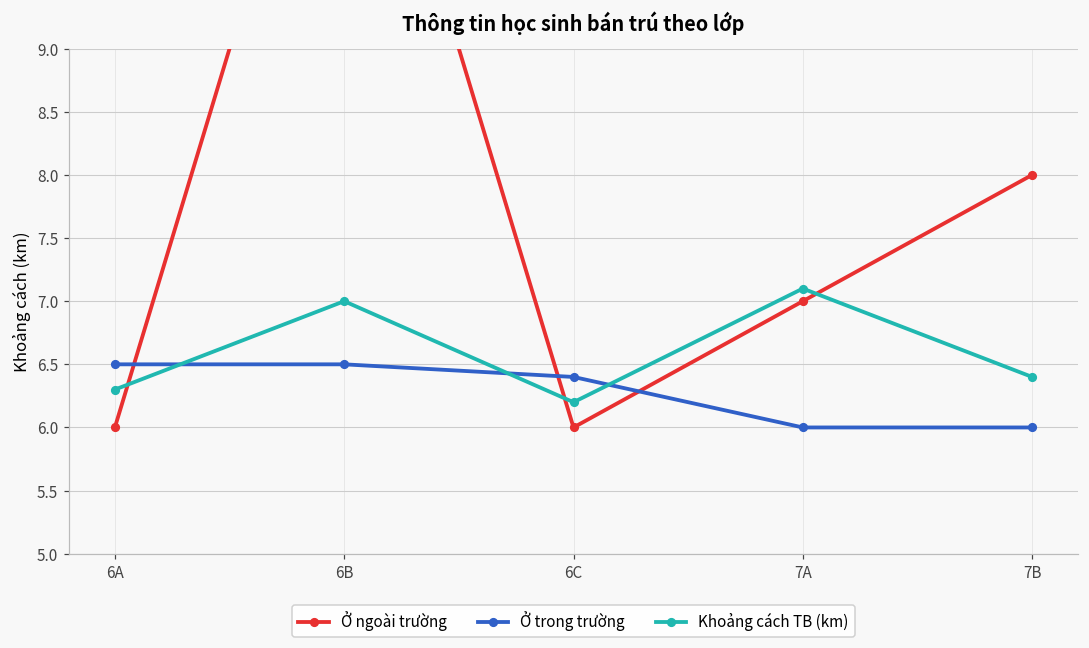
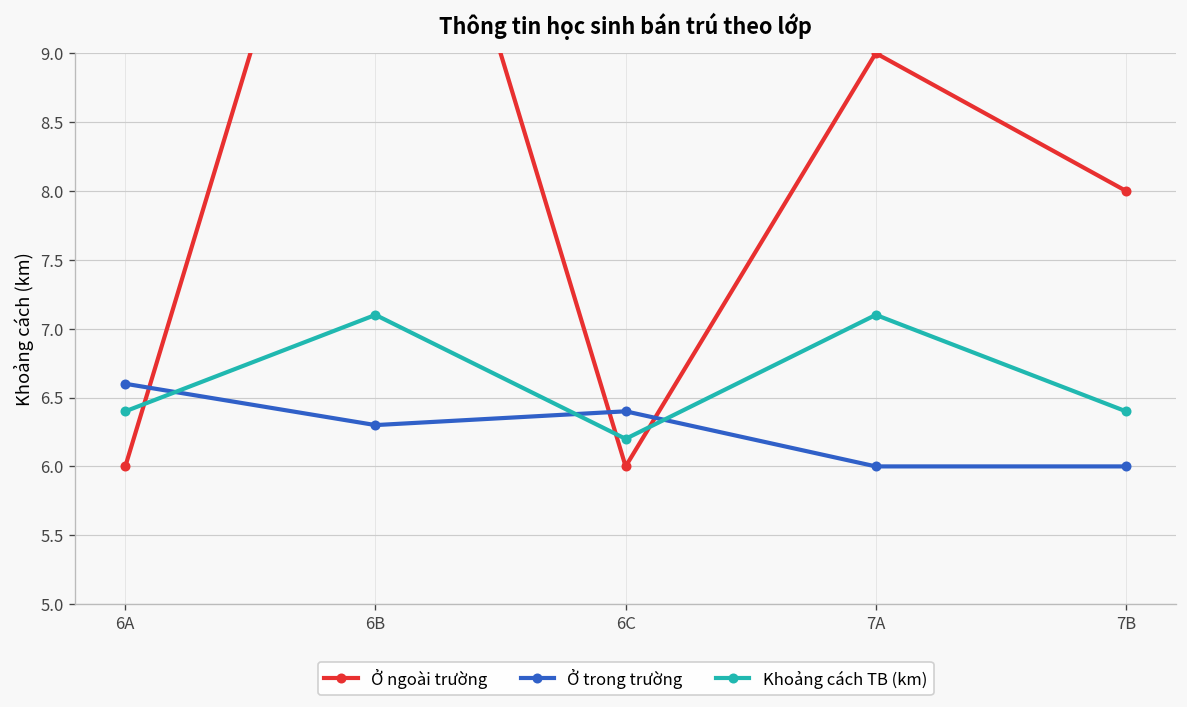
  {
    "Ở ngoài trường": {
      "6A": 6,
      "6C": 6,
-     "7A": 7,
+     "7A": 9,
      "7B": 8
    },
    "Ở trong trường": {
-     "6A": 6.5,
-     "6B": 6.5,
+     "6A": 6.6,
+     "6B": 6.3,
      "6C": 6.4,
      "7A": 6.0,
      "7B": 6.0
    },
    "Khoảng cách TB (km)": {
-     "6A": 6.3,
-     "6B": 7.0,
+     "6A": 6.4,
+     "6B": 7.1,
      "6C": 6.2,
      "7A": 7.1,
      "7B": 6.4
    }
  }
